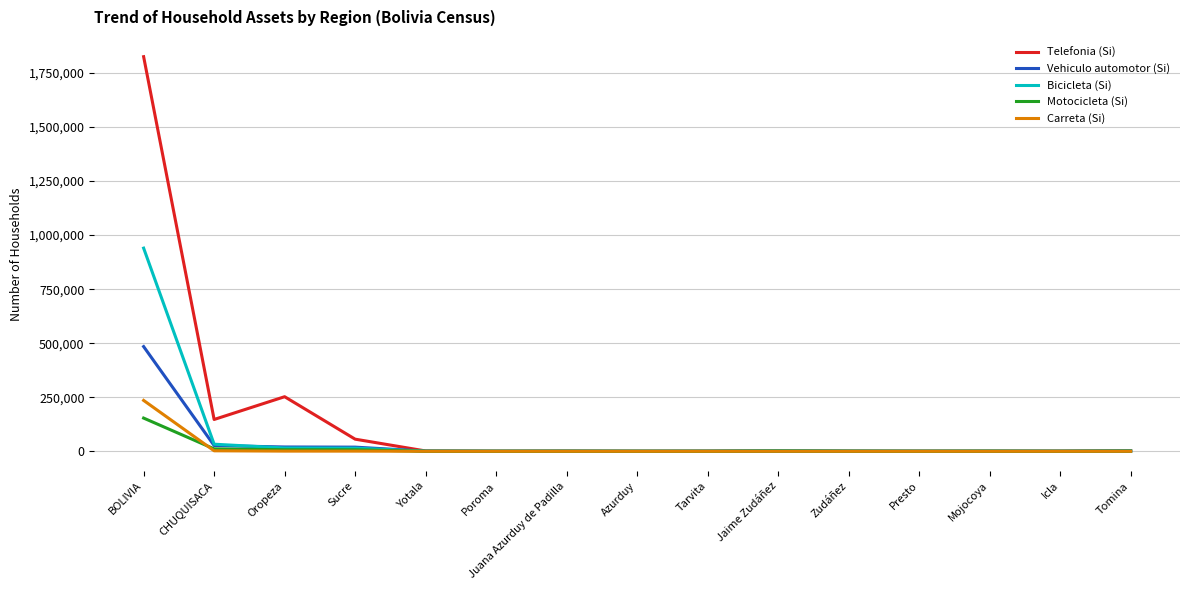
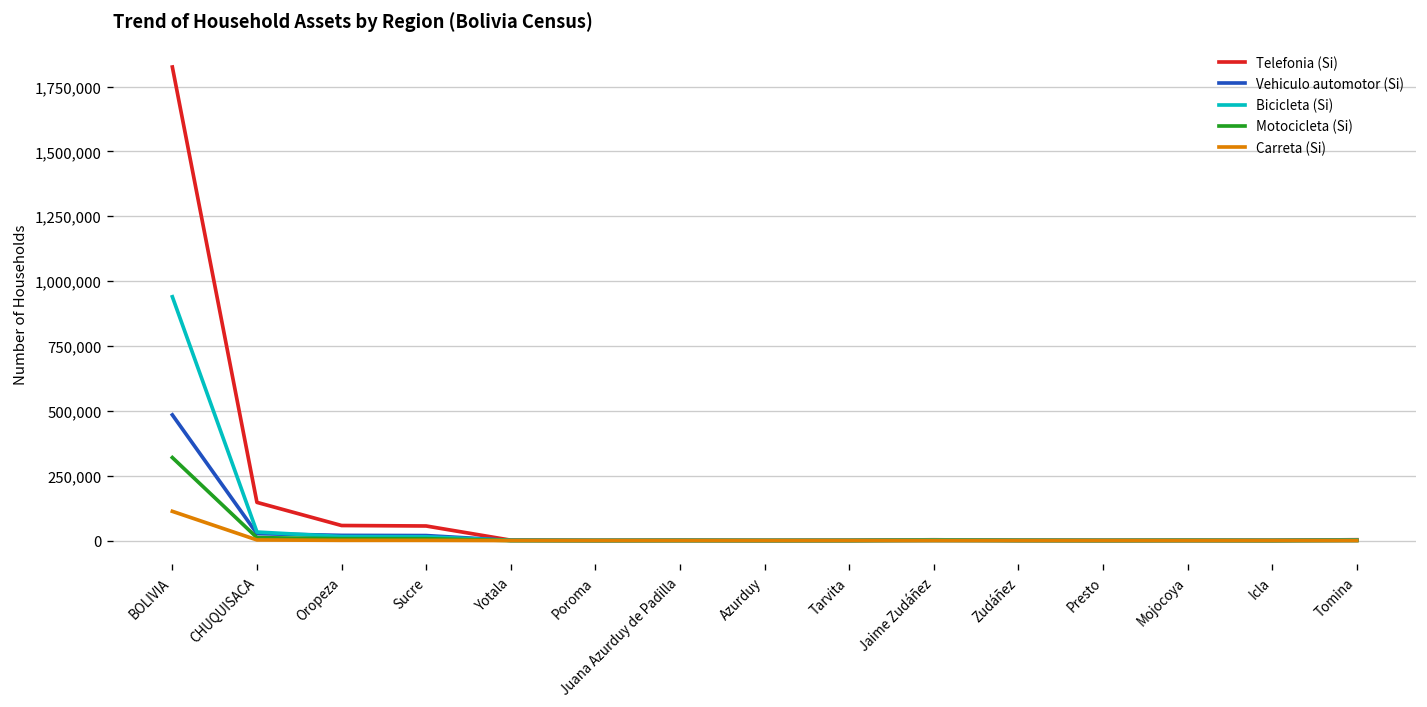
  {
    "Telefonia (Si)": {
      "BOLIVIA": "1,830,000",
      "CHUQUISACA": "150,000",
-     "Oropeza": "250,000",
+     "Oropeza": "60,000",
      "Sucre": "60,000"
    },
    "Vehiculo automotor (Si)": {
      "BOLIVIA": "480,000"
    },
    "Bicicleta (Si)": {
      "BOLIVIA": "940,000"
    },
    "Motocicleta (Si)": {
-     "BOLIVIA": "150,000"
+     "BOLIVIA": "320,000"
    },
    "Carreta (Si)": {
-     "BOLIVIA": "240,000"
+     "BOLIVIA": "110,000"
    }
  }
